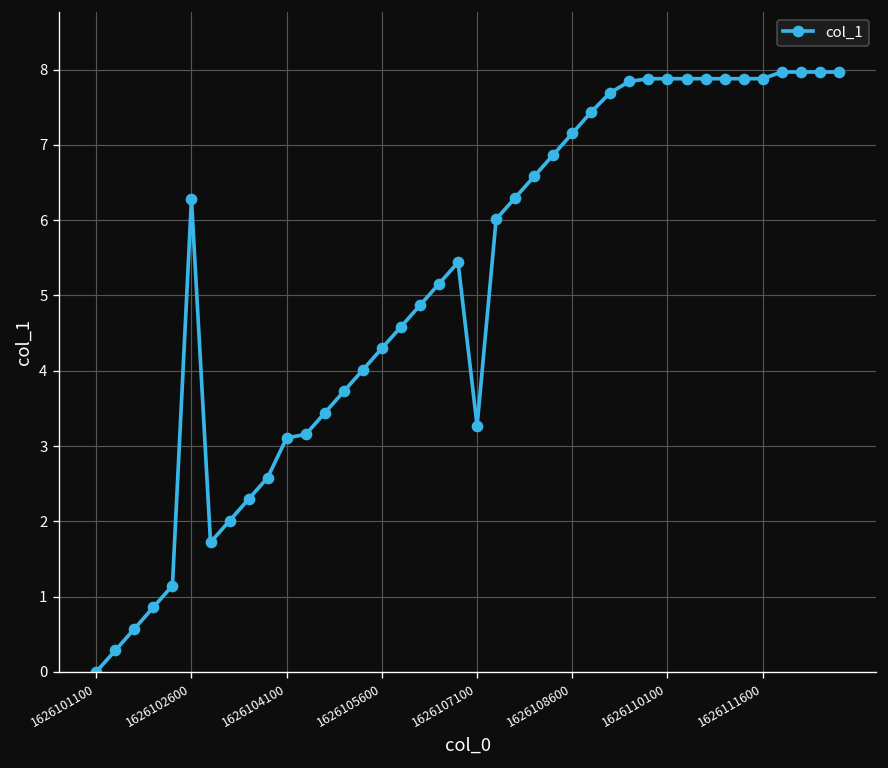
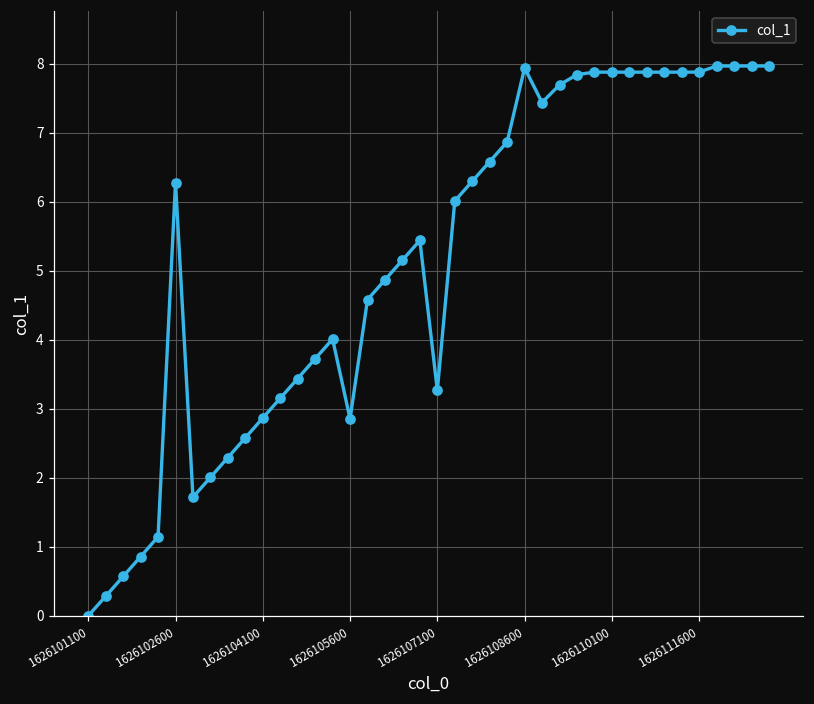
  {
    "1626101100": 0.0,
    "1626102600": 6.3,
-   "1626104100": 3.1,
-   "1626105600": 4.3,
+   "1626104100": 2.9,
+   "1626105600": 2.9,
    "1626107100": 3.3,
-   "1626108600": 7.2,
+   "1626108600": 7.9,
    "1626110100": 7.9,
    "1626111600": 7.9
  }
